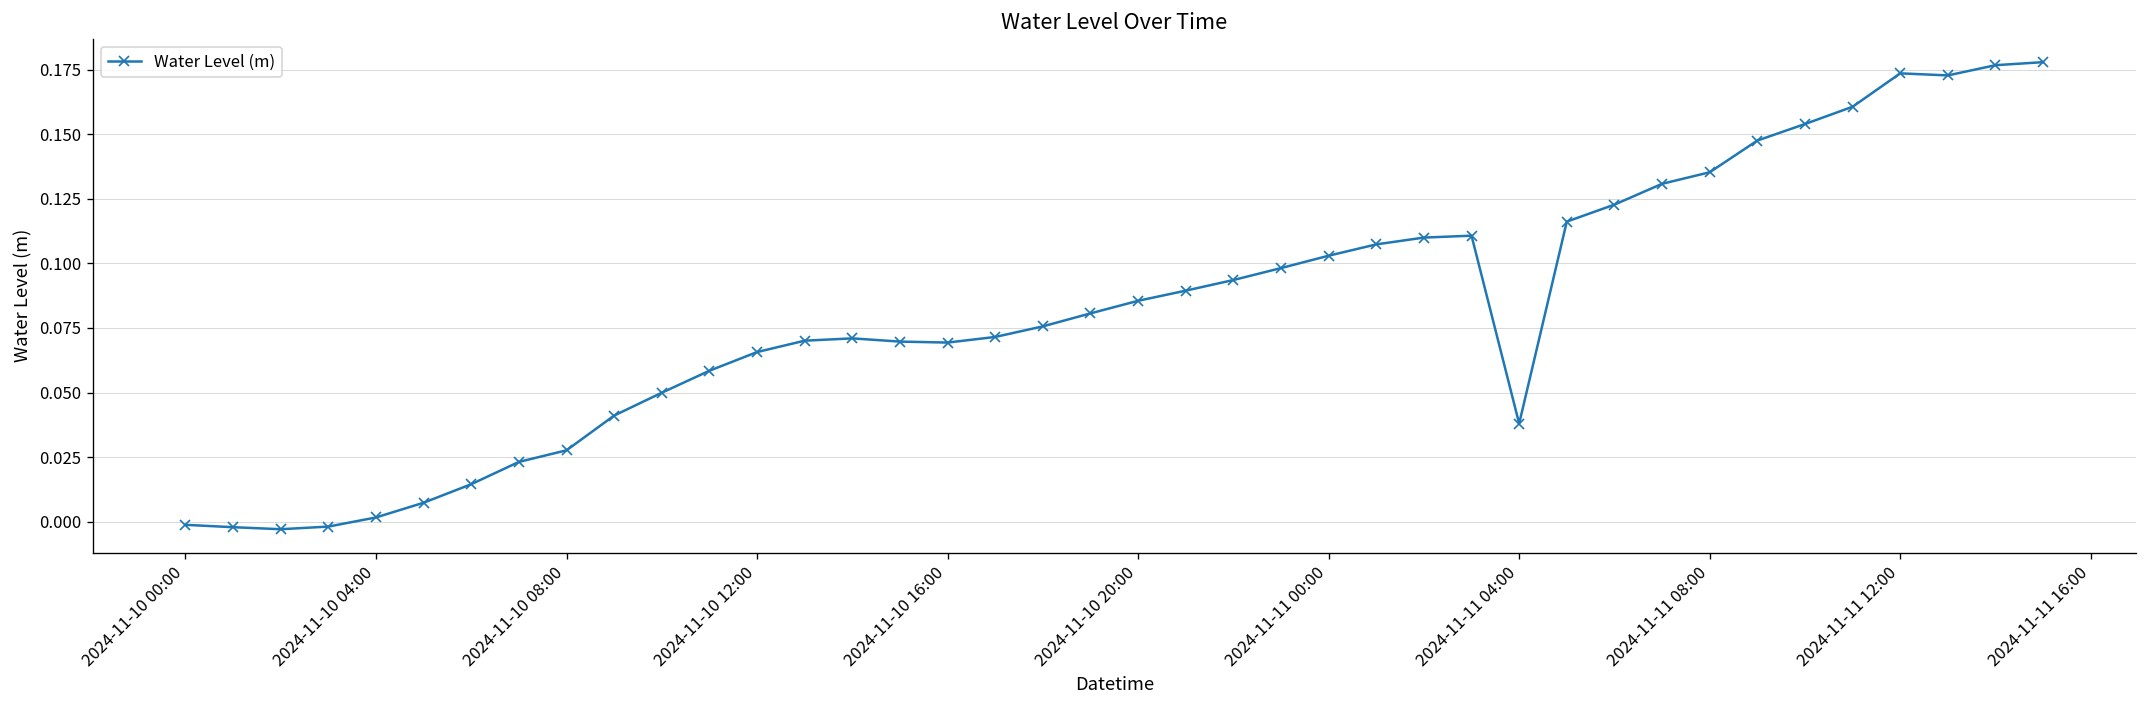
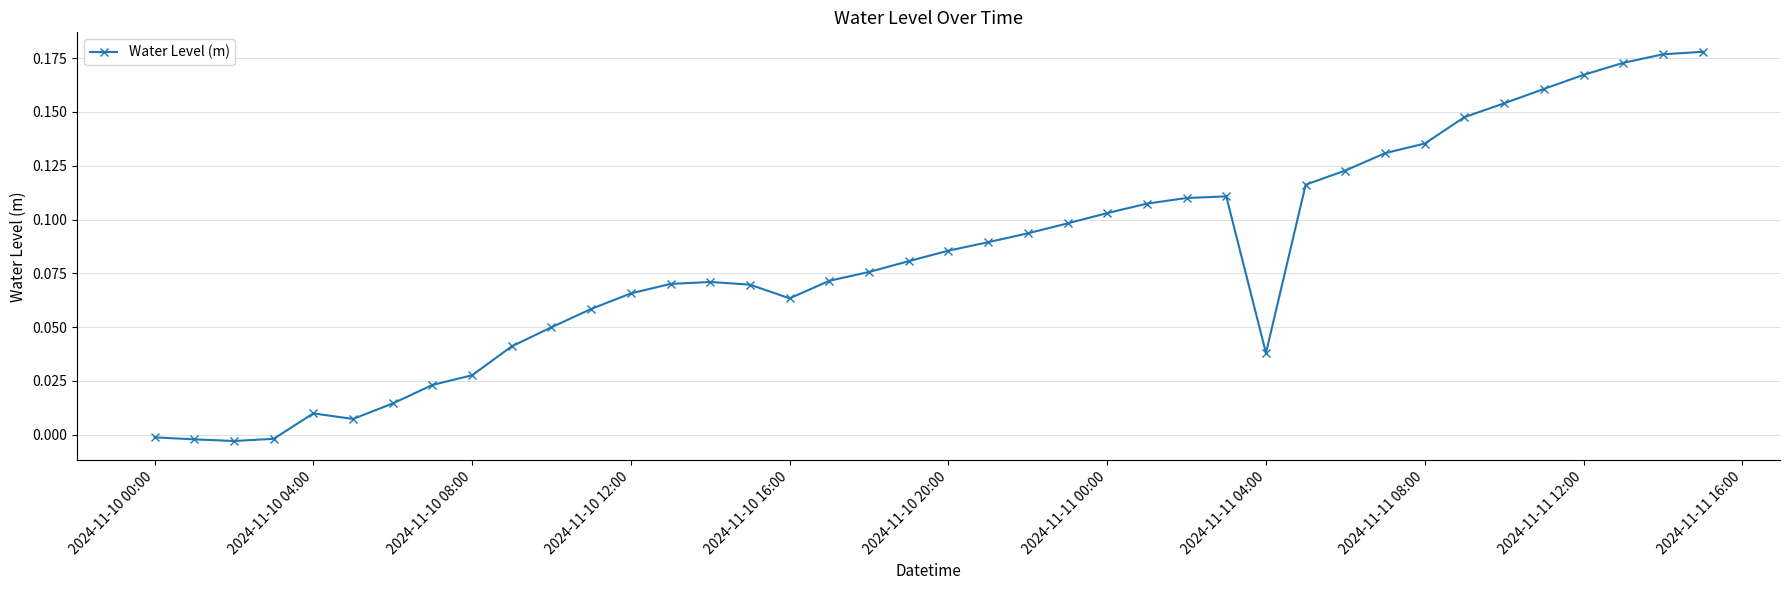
  {
    "2024-11-10 00:00": -0.001,
-   "2024-11-10 04:00": 0.002,
+   "2024-11-10 04:00": 0.010,
    "2024-11-10 08:00": 0.028,
    "2024-11-10 12:00": 0.066,
-   "2024-11-10 16:00": 0.069,
+   "2024-11-10 16:00": 0.063,
    "2024-11-10 20:00": 0.086,
    "2024-11-11 00:00": 0.103,
    "2024-11-11 04:00": 0.038,
    "2024-11-11 08:00": 0.135,
-   "2024-11-11 12:00": 0.174
+   "2024-11-11 12:00": 0.167
  }
